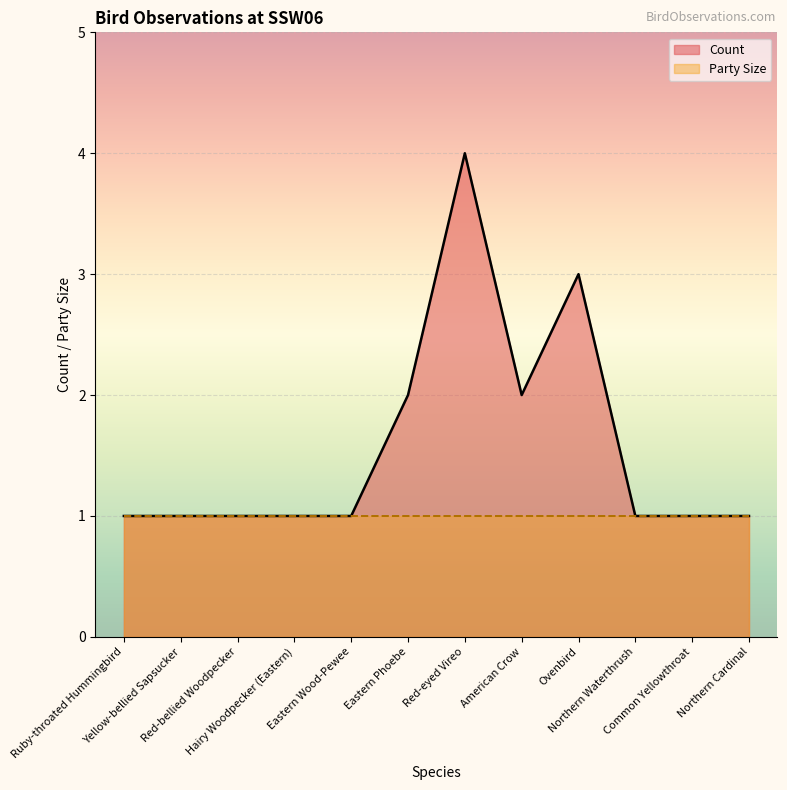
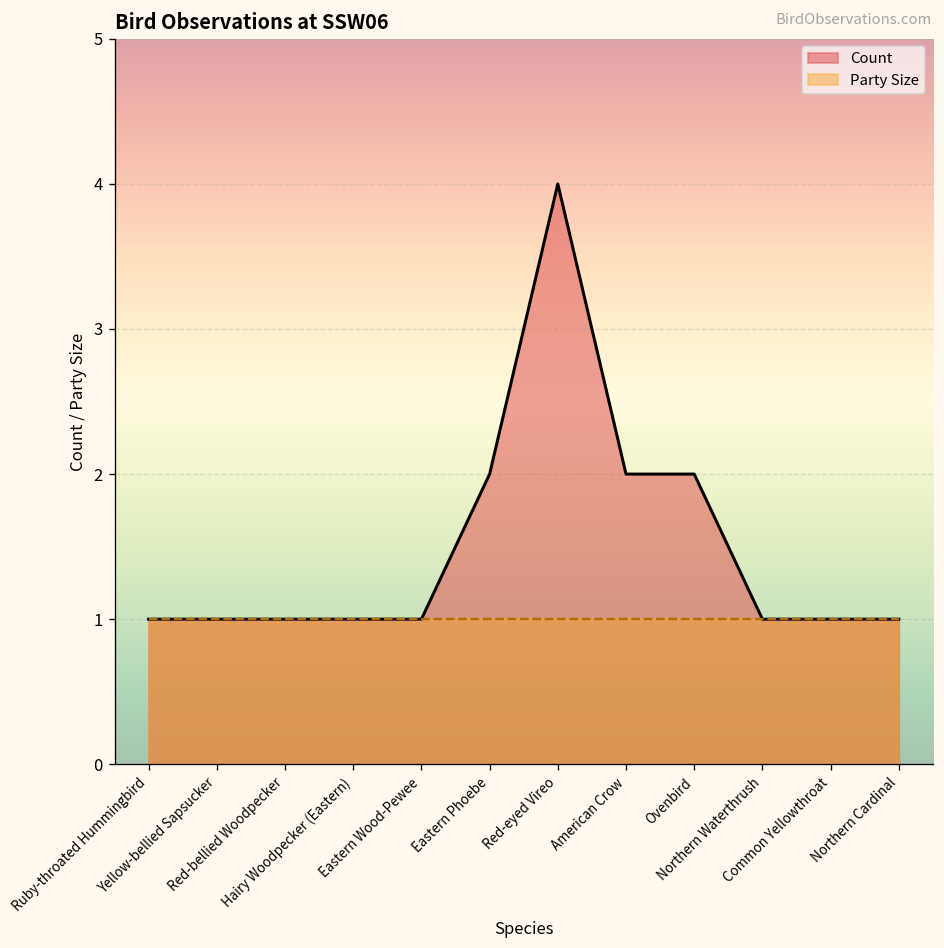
  {
    "Count": {
      "Eastern Phoebe": 2,
      "Red-eyed Vireo": 4,
      "American Crow": 2,
-     "Ovenbird": 3
+     "Ovenbird": 2
    },
    "Party Size": {
      "Eastern Phoebe": 1,
      "Red-eyed Vireo": 1,
      "American Crow": 1,
      "Ovenbird": 1
    }
  }
